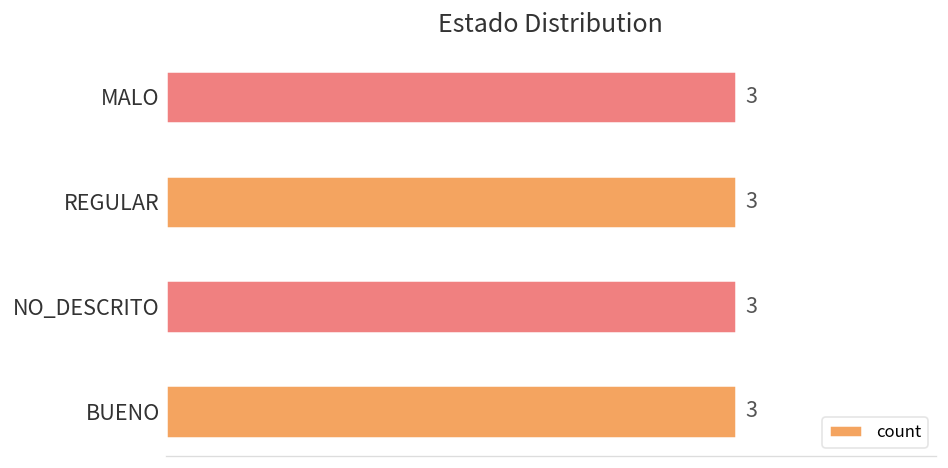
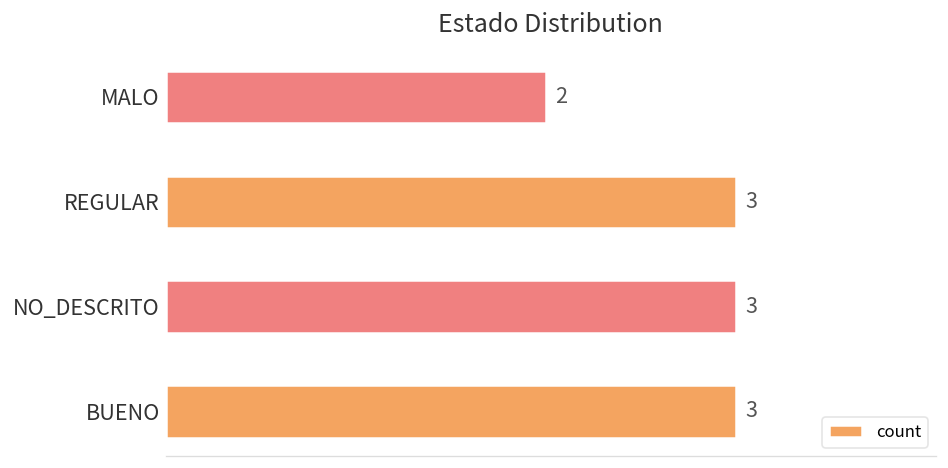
  {
-   "MALO": 3,
+   "MALO": 2,
    "REGULAR": 3,
    "NO_DESCRITO": 3,
    "BUENO": 3
  }
